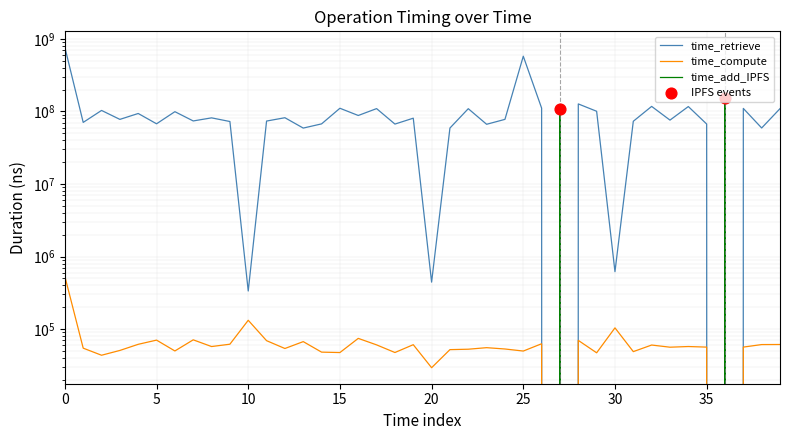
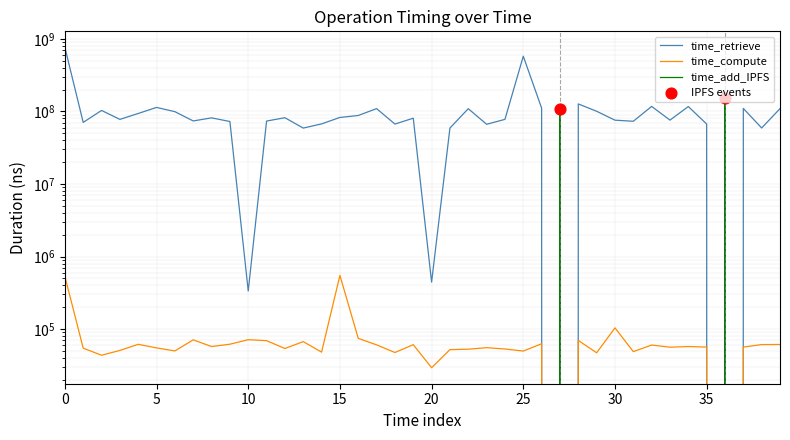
  {
    "time_retrieve": {
      "0": 800000000,
-     "5": 70000000,
+     "5": 110000000,
      "10": 300000,
-     "15": 110000000,
+     "15": 80000000,
      "20": 400000,
      "25": 600000000,
-     "30": 600000,
+     "30": 80000000,
      "35": 70000000
    },
    "time_compute": {
      "0": 500000,
-     "5": 70000,
-     "10": 130000,
-     "15": 50000,
+     "5": 60000,
+     "10": 70000,
+     "15": 500000,
      "20": 29000,
      "25": 50000,
      "30": 100000,
      "35": 60000
    }
  }
